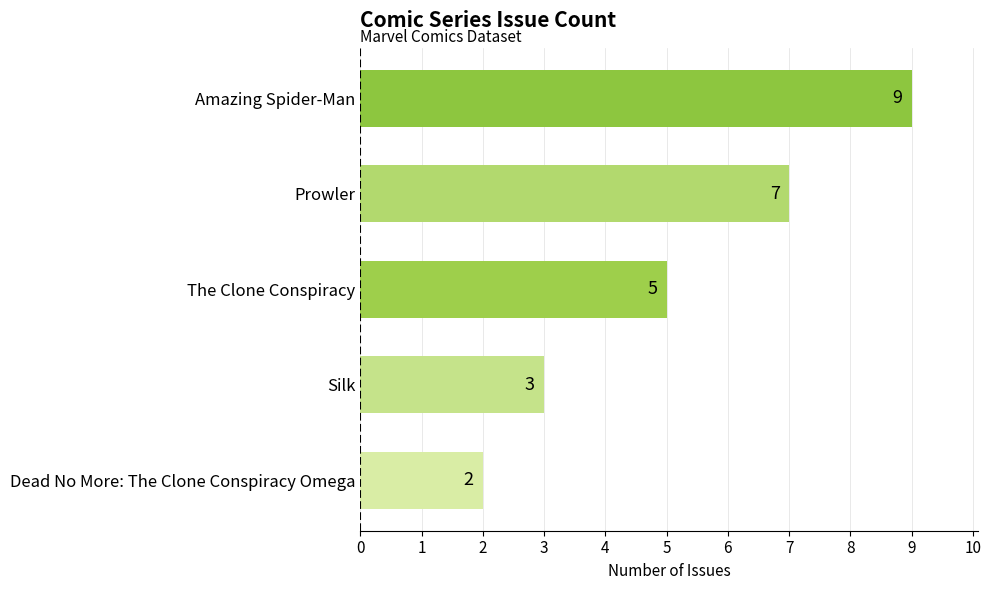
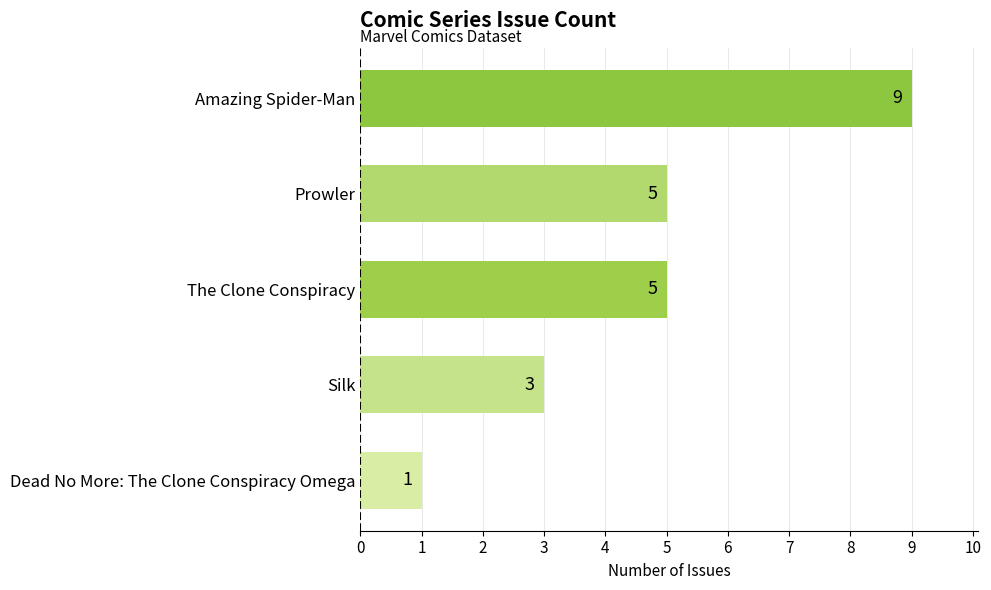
  {
    "Amazing Spider-Man": 9,
-   "Prowler": 7,
+   "Prowler": 5,
    "The Clone Conspiracy": 5,
    "Silk": 3,
-   "Dead No More: The Clone Conspiracy Omega": 2
+   "Dead No More: The Clone Conspiracy Omega": 1
  }
